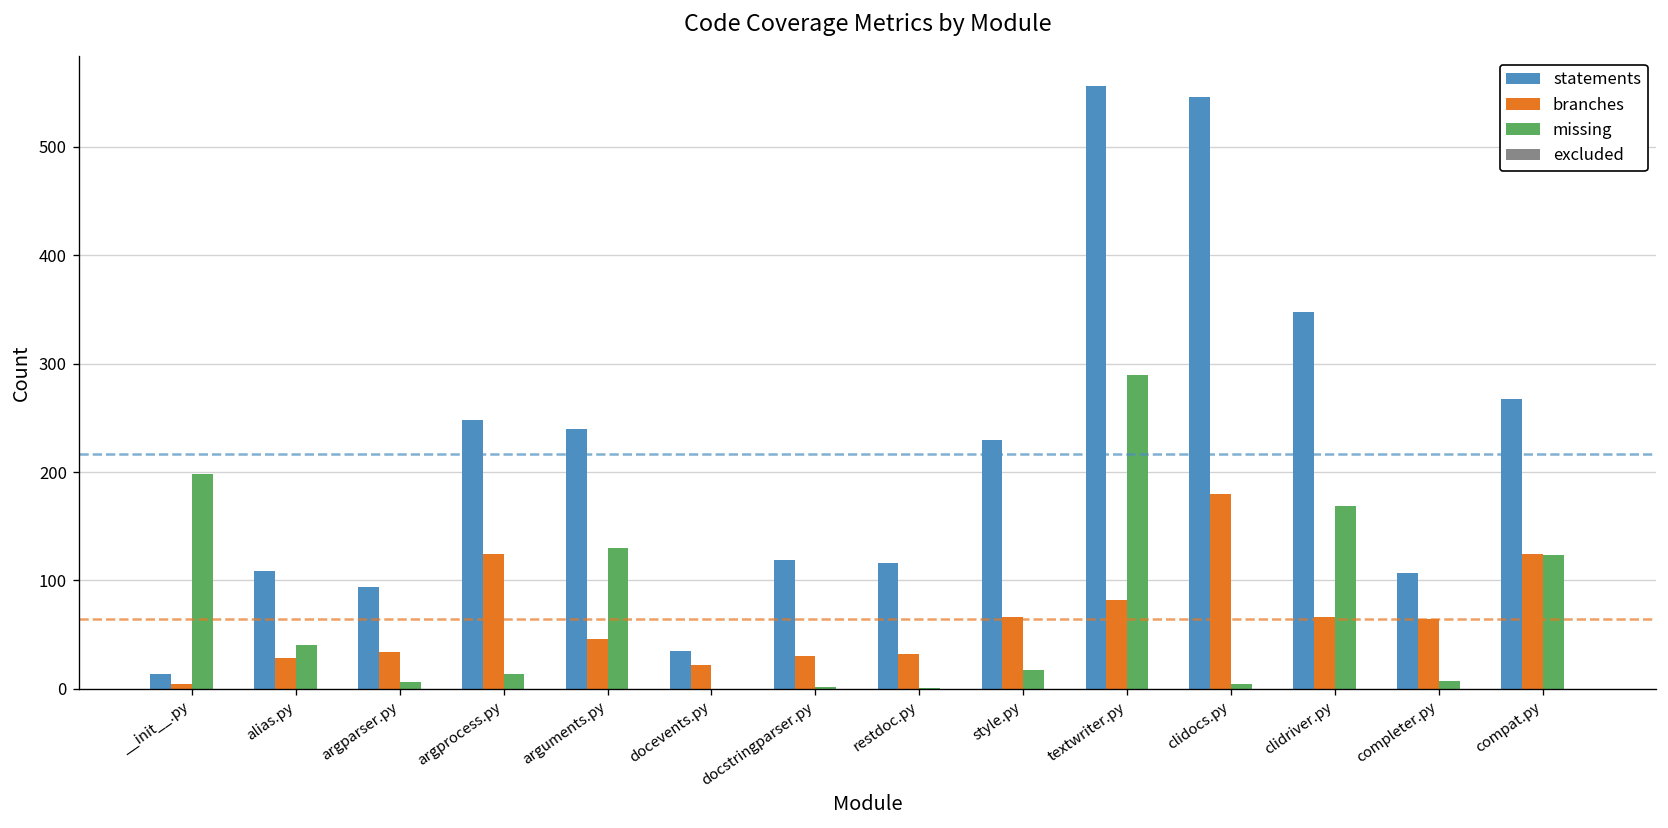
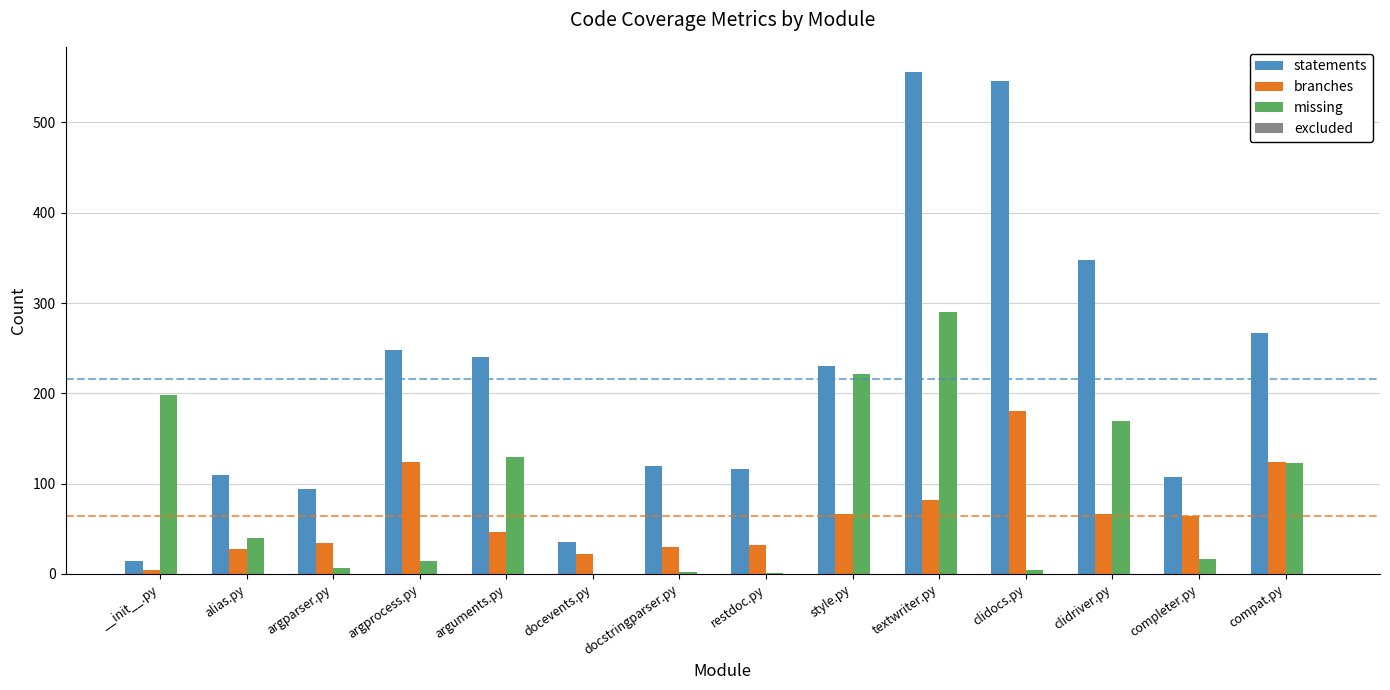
  {
    "statements": {
      "__init__.py": 10,
      "alias.py": 110,
      "argparser.py": 90,
      "argprocess.py": 250,
      "arguments.py": 240,
      "docevents.py": 40,
      "docstringparser.py": 120,
      "restdoc.py": 120,
      "style.py": 230,
      "textwriter.py": 560,
      "clidocs.py": 550,
      "clidriver.py": 350,
      "completer.py": 110,
      "compat.py": 270
    },
    "branches": {
      "__init__.py": 0,
      "alias.py": 30,
      "argparser.py": 30,
      "argprocess.py": 120,
      "arguments.py": 50,
      "docevents.py": 20,
      "docstringparser.py": 30,
      "restdoc.py": 30,
      "style.py": 70,
      "textwriter.py": 80,
      "clidocs.py": 180,
      "clidriver.py": 70,
      "completer.py": 60,
      "compat.py": 120
    },
    "missing": {
      "__init__.py": 200,
      "alias.py": 40,
      "argparser.py": 10,
      "argprocess.py": 10,
      "arguments.py": 130,
      "docevents.py": 0,
-     "style.py": 20,
+     "style.py": 220,
      "textwriter.py": 290,
      "clidocs.py": 0,
      "clidriver.py": 170,
-     "completer.py": 10,
+     "completer.py": 20,
      "compat.py": 120
    },
    "excluded": {
      "__init__.py": 0,
      "alias.py": 0,
      "argparser.py": 0,
      "argprocess.py": 0,
      "arguments.py": 0,
      "docevents.py": 0,
      "docstringparser.py": 0,
      "restdoc.py": 0,
      "style.py": 0,
      "textwriter.py": 0,
      "clidocs.py": 0,
      "clidriver.py": 0,
      "completer.py": 0,
      "compat.py": 0
    }
  }
